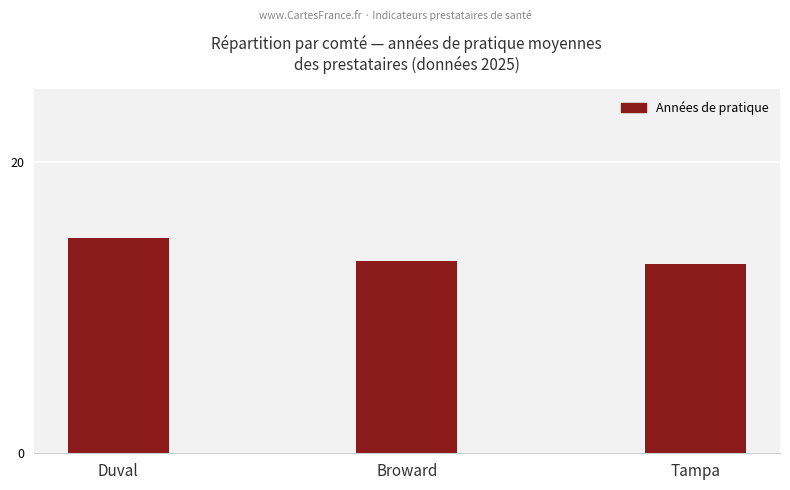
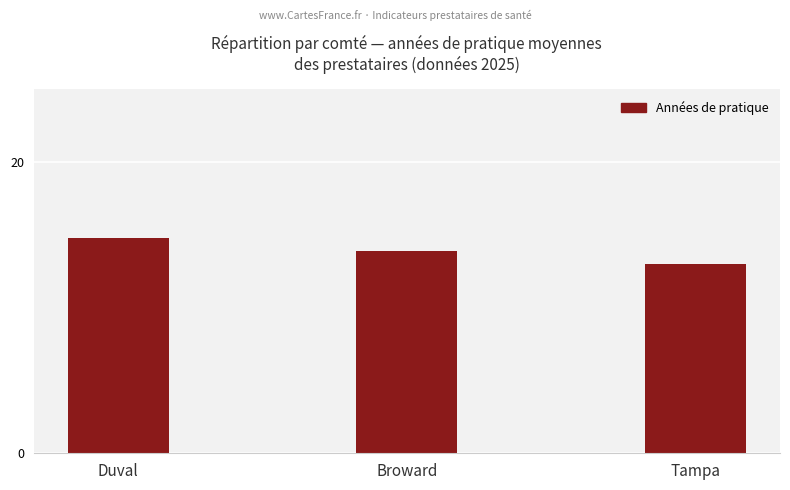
  {
    "Duval": 14.8,
-   "Broward": 13.2,
+   "Broward": 13.9,
    "Tampa": 13.0
  }
